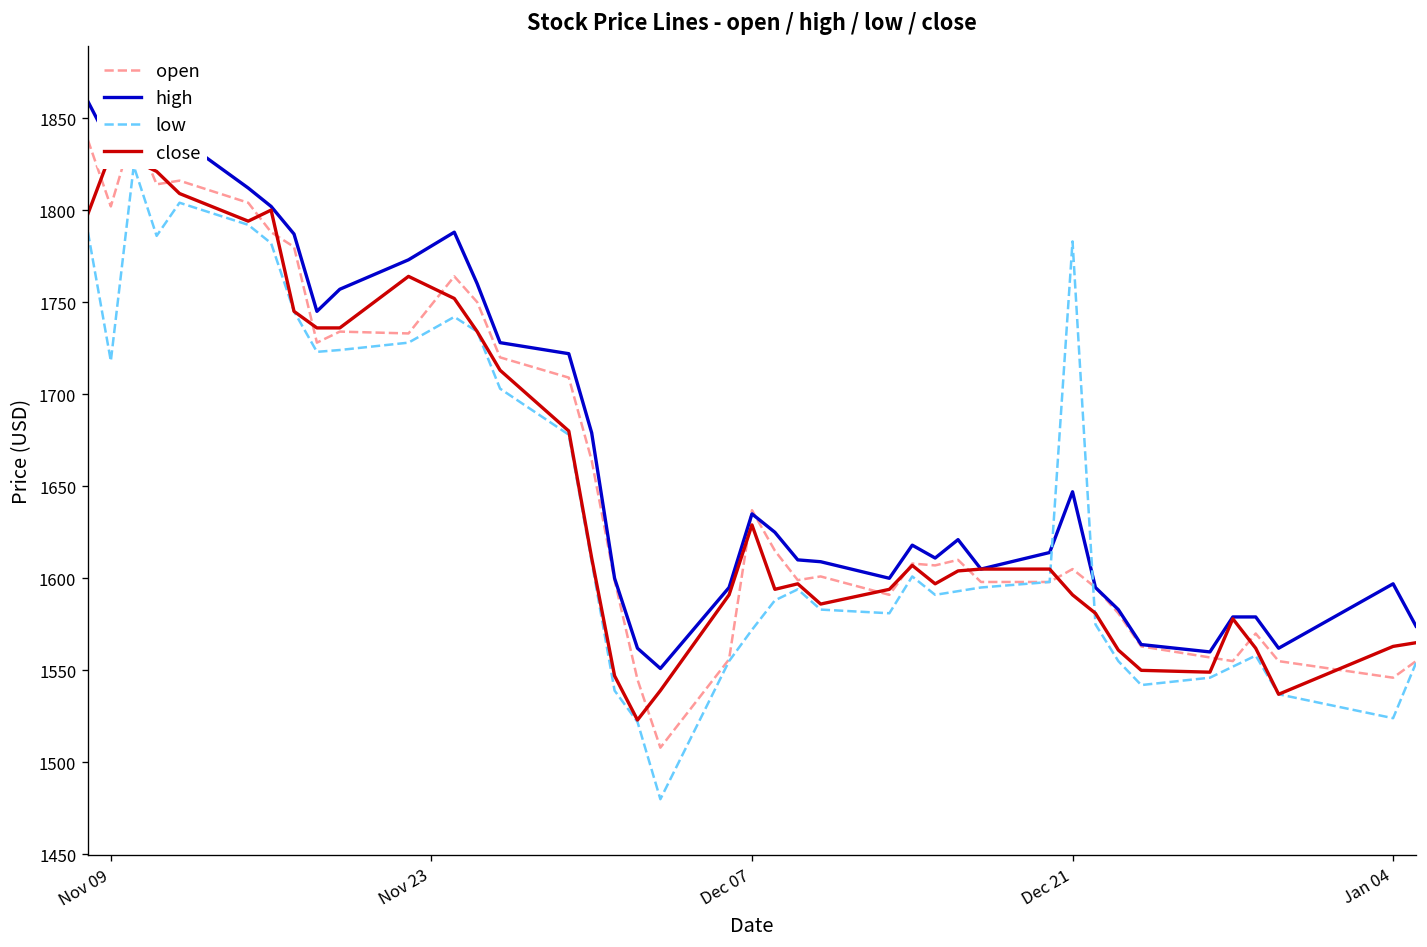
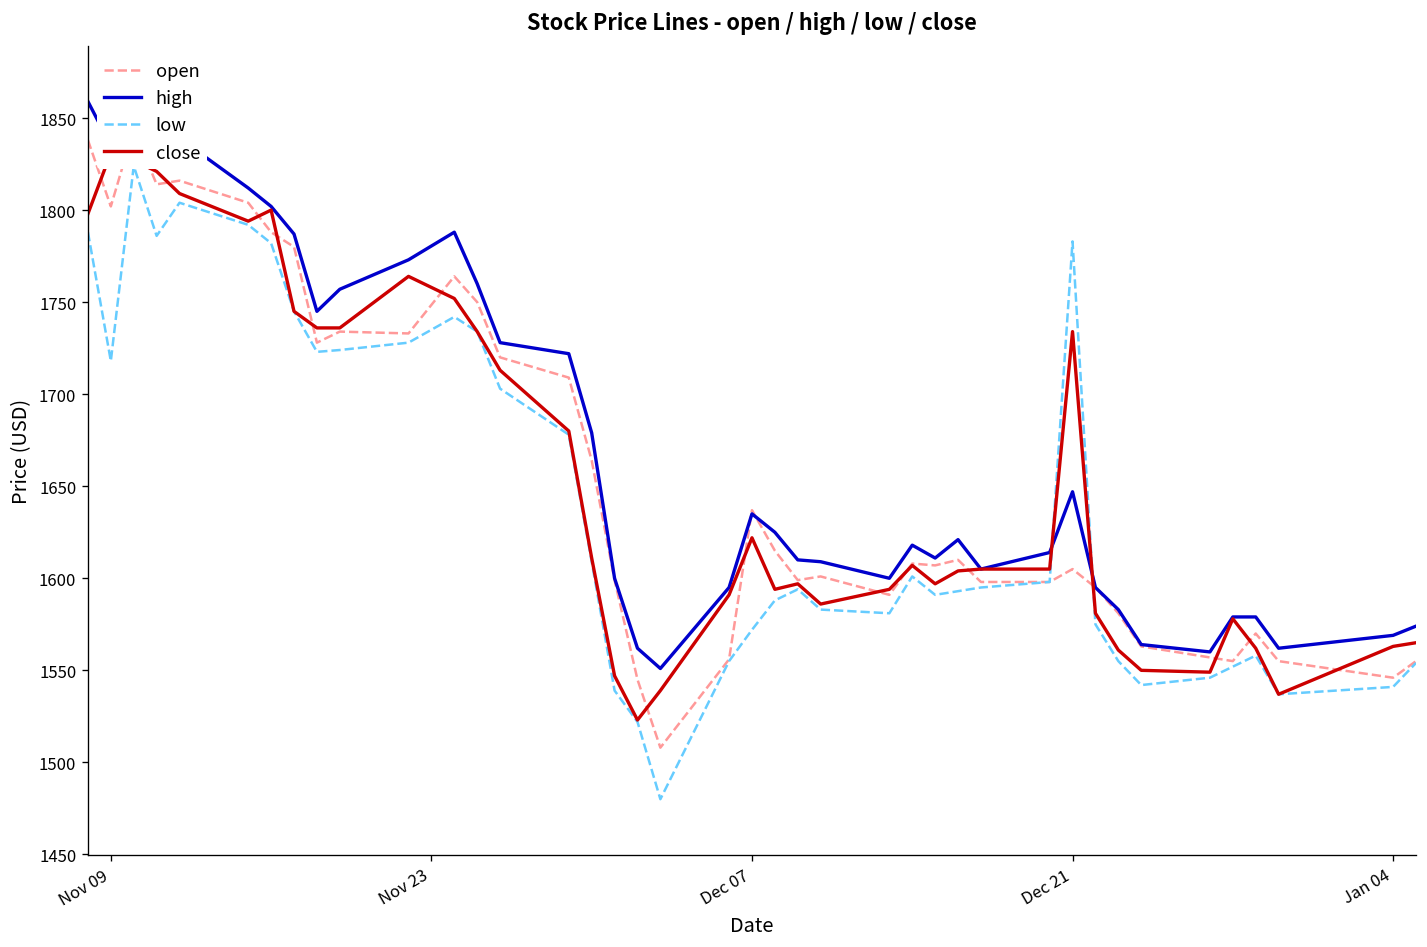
  {
    "open": {
      "Nov 09": 1802,
      "Dec 07": 1637,
      "Dec 21": 1605,
      "Jan 04": 1546
    },
    "high": {
      "Dec 07": 1635,
      "Dec 21": 1647,
-     "Jan 04": 1597
+     "Jan 04": 1569
    },
    "low": {
      "Nov 09": 1718,
      "Dec 07": 1572,
      "Dec 21": 1783,
-     "Jan 04": 1524
+     "Jan 04": 1541
    },
    "close": {
-     "Dec 07": 1629,
-     "Dec 21": 1591,
+     "Dec 07": 1622,
+     "Dec 21": 1734,
      "Jan 04": 1563
    }
  }
